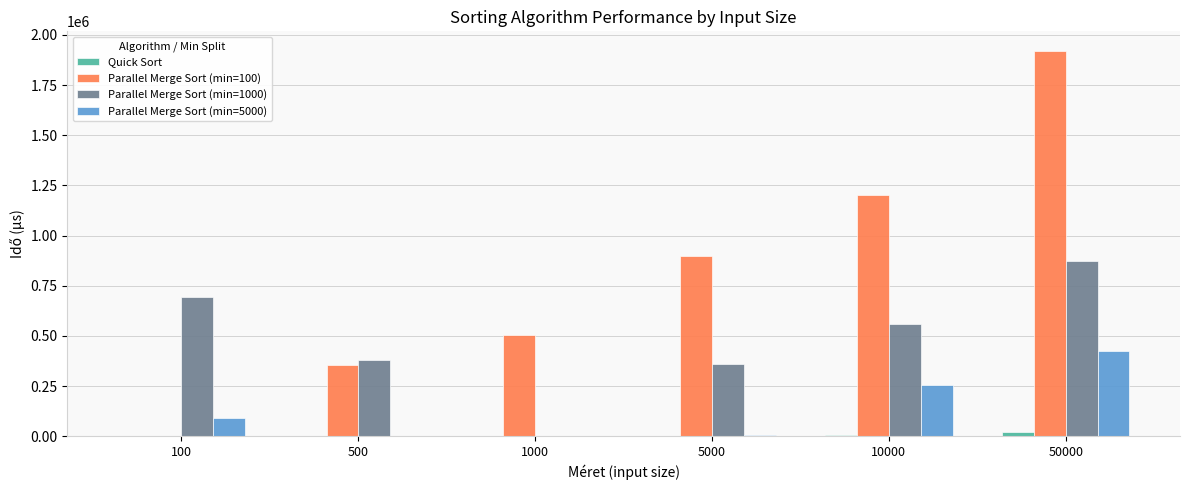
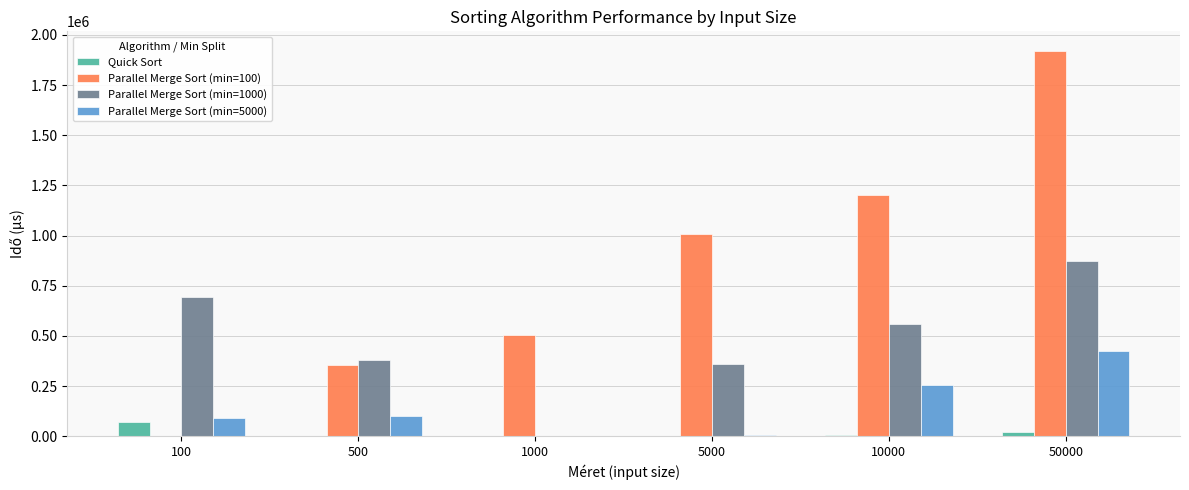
  {
    "Quick Sort": {
-     "100": 0,
+     "100": 70000,
      "50000": 20000
    },
    "Parallel Merge Sort (min=100)": {
      "500": 350000,
      "1000": 500000,
-     "5000": 900000,
+     "5000": 1010000,
      "10000": 1200000,
      "50000": 1920000
    },
    "Parallel Merge Sort (min=1000)": {
      "100": 690000,
      "500": 380000,
      "5000": 360000,
      "10000": 560000,
      "50000": 880000
    },
    "Parallel Merge Sort (min=5000)": {
      "100": 90000,
-     "500": 0,
+     "500": 100000,
      "10000": 260000,
      "50000": 430000
    }
  }
